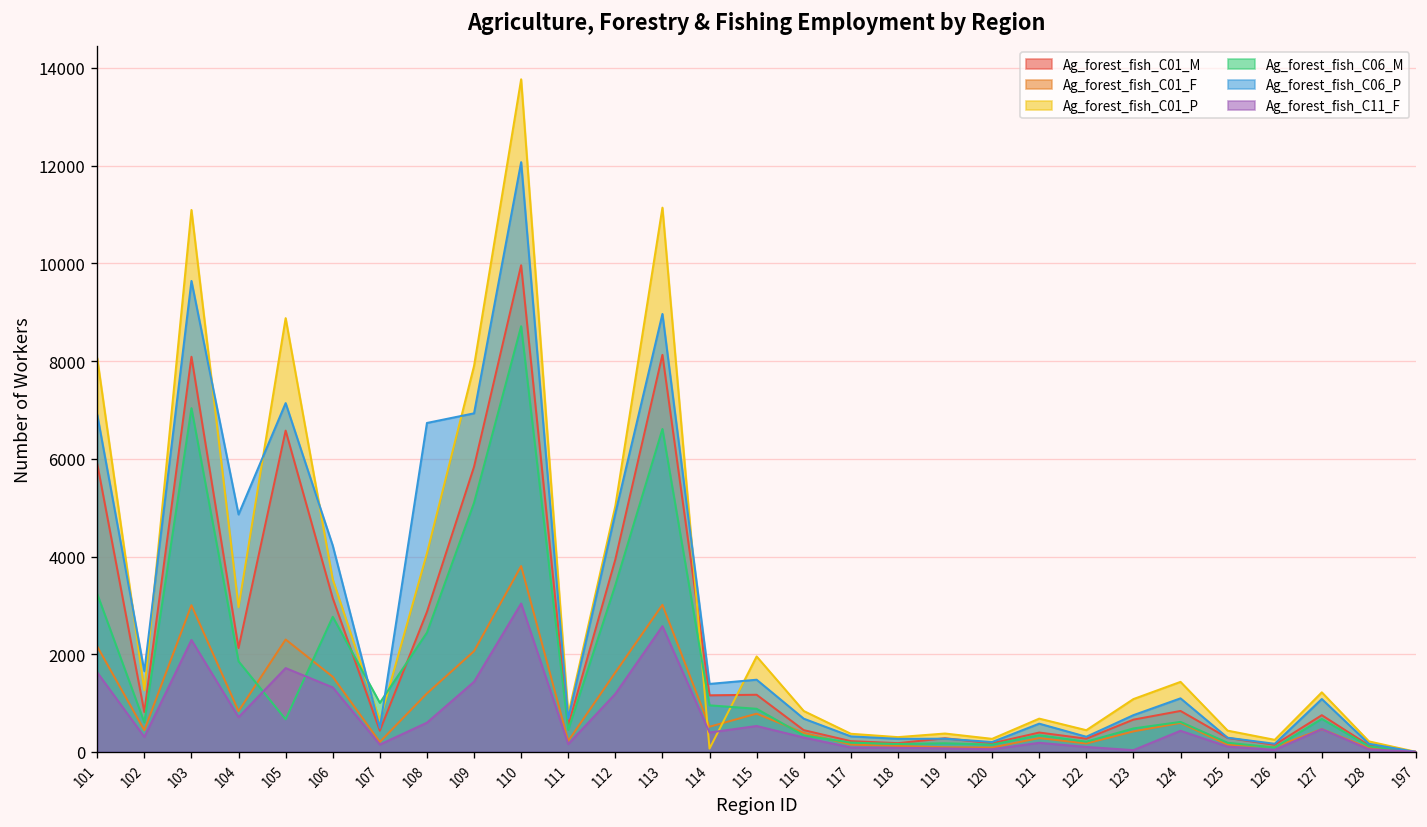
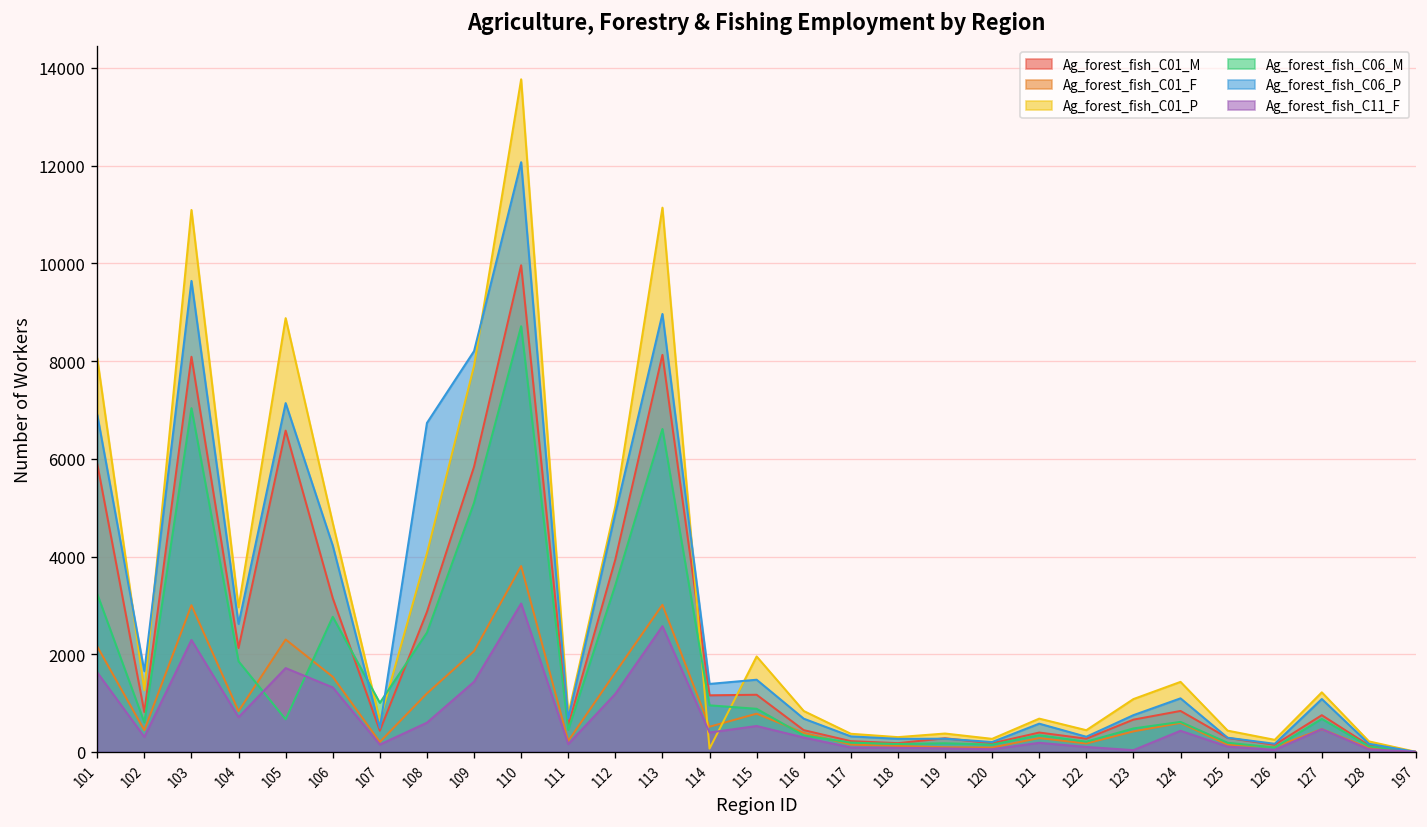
  {
    "Ag_forest_fish_C01_P": {
      "101": 8100,
      "102": 1300,
      "103": 11100,
      "104": 3000,
      "105": 8900,
-     "106": 3500,
+     "106": 4700,
      "107": 600,
      "108": 4100,
      "109": 7900,
      "110": 13800,
      "111": 800,
      "112": 5000,
      "113": 11100,
      "114": 100,
      "115": 2000,
      "116": 800,
      "119": 400,
      "120": 300,
      "121": 700,
      "122": 400,
      "123": 1100,
      "124": 1400,
      "125": 400,
      "126": 200,
      "127": 1200
    },
    "Ag_forest_fish_C06_M": {
      "101": 3200,
      "102": 600,
      "103": 7000,
      "104": 1900,
      "105": 700,
      "106": 2800,
      "107": 1000,
      "108": 2400,
      "109": 5100,
      "110": 8700,
      "111": 500,
      "112": 3400,
      "113": 6600,
      "114": 1000,
      "115": 900,
      "119": 200,
      "127": 700
    },
    "Ag_forest_fish_C06_P": {
      "101": 6900,
      "102": 1700,
      "103": 9600,
-     "104": 4900,
+     "104": 2600,
      "105": 7100,
      "106": 4200,
      "108": 6700,
-     "109": 6900,
+     "109": 8200,
      "110": 12100,
      "111": 700,
      "112": 4900,
      "113": 9000,
      "114": 1400,
      "115": 1500,
      "116": 700,
      "121": 600,
      "123": 800,
      "124": 1100,
      "127": 1100
    },
    "Ag_forest_fish_C11_F": {
      "101": 1600,
      "102": 300,
      "103": 2300,
      "104": 700,
      "105": 1700,
      "106": 1300,
      "108": 600,
      "109": 1400,
      "110": 3000,
      "111": 200,
      "112": 1200,
      "113": 2600,
      "114": 400,
      "115": 500,
      "121": 200,
      "122": 100,
      "123": 0,
      "124": 400
    }
  }
